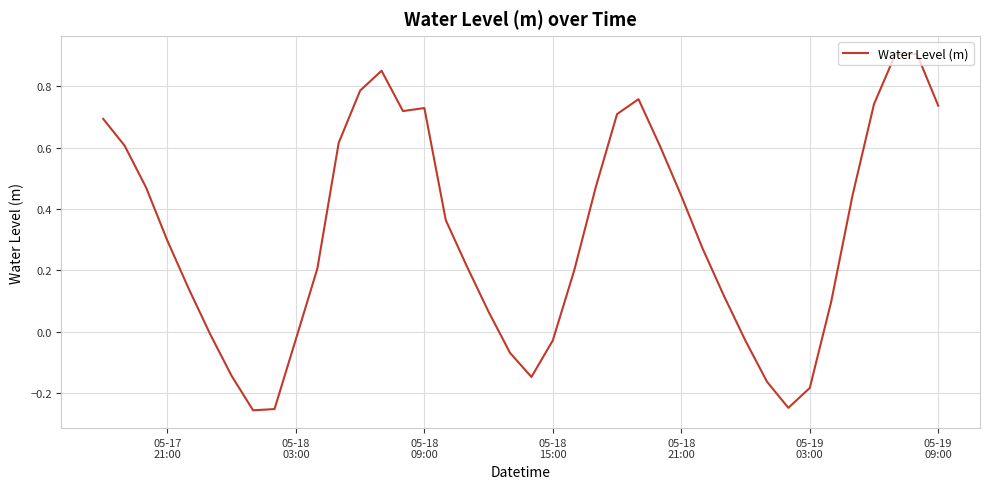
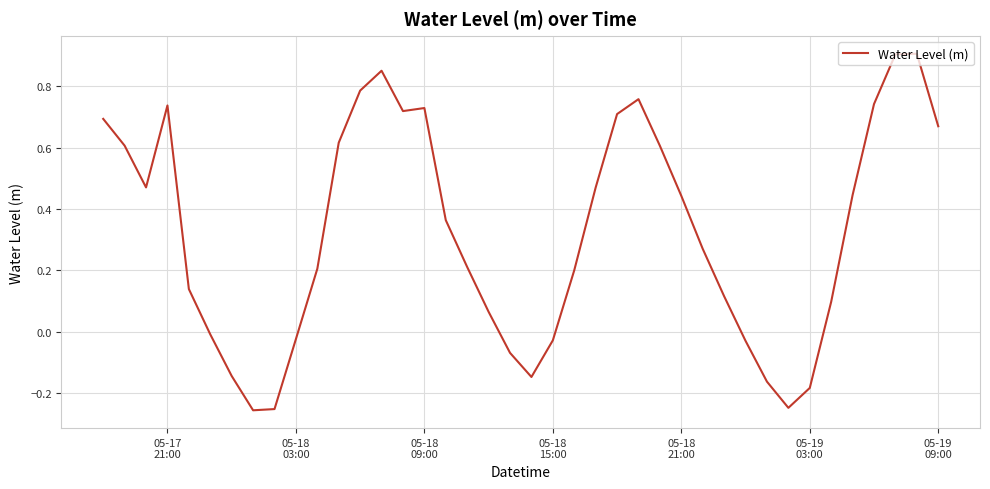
  {
-   "05-17 21:00": 0.30,
+   "05-17 21:00": 0.74,
    "05-18 03:00": -0.02,
    "05-18 09:00": 0.73,
    "05-18 15:00": -0.03,
    "05-18 21:00": 0.44,
    "05-19 03:00": -0.18,
-   "05-19 09:00": 0.74
+   "05-19 09:00": 0.67
  }
